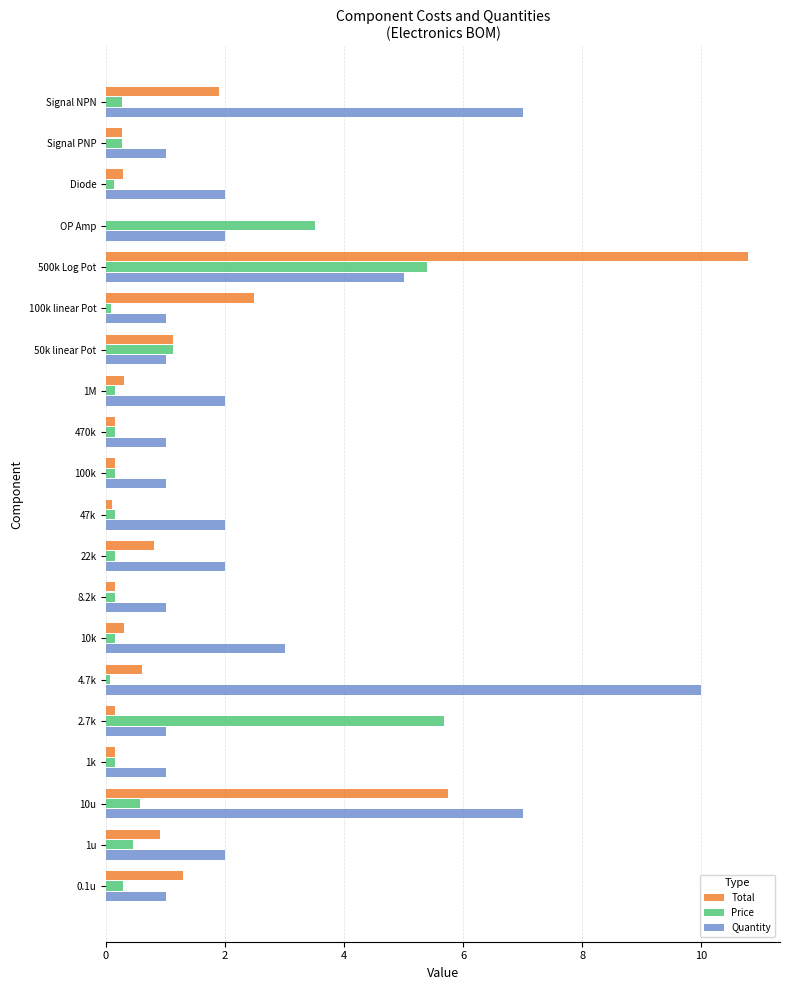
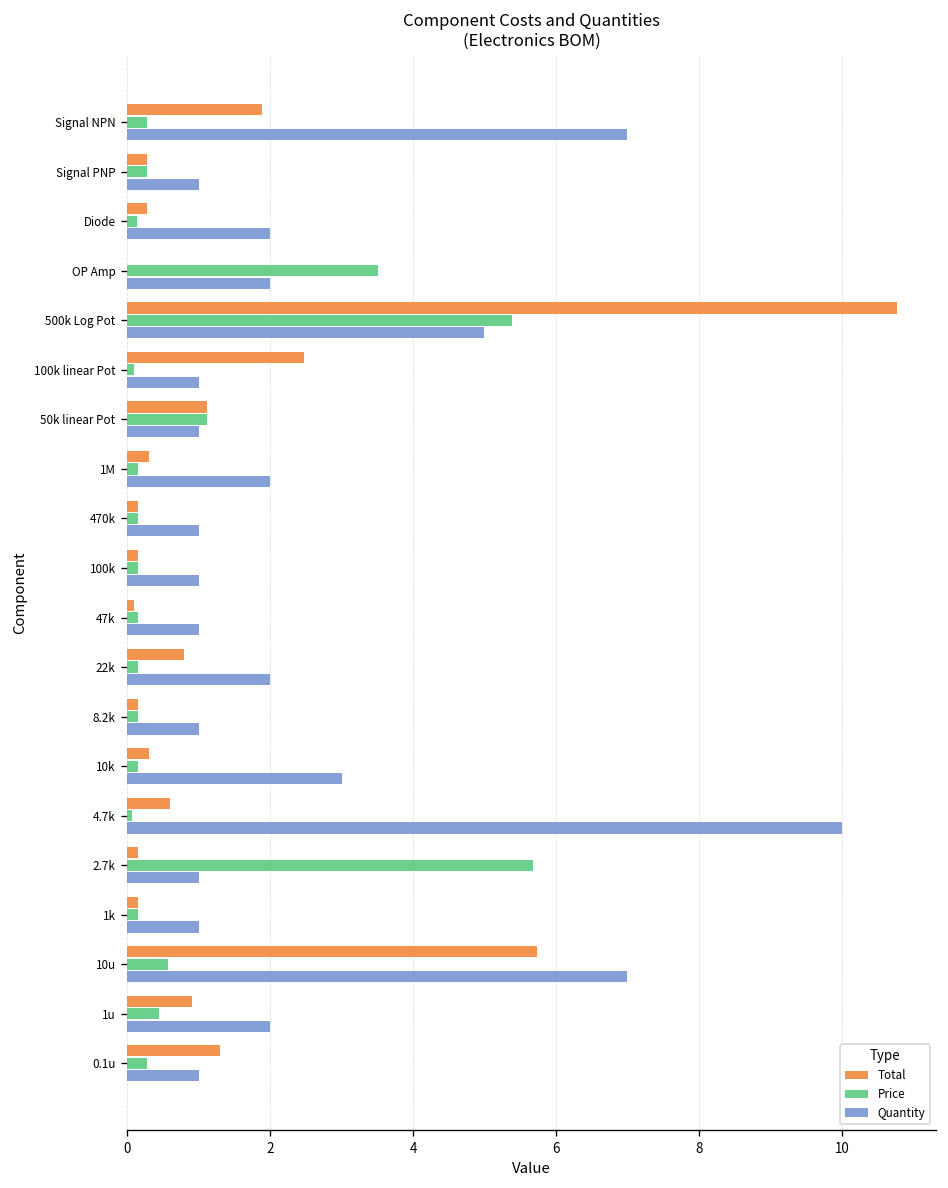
  {
    "Total": {
      "Signal NPN": 1.9,
      "Signal PNP": 0.3,
      "Diode": 0.3,
      "OP Amp": 0,
      "500k Log Pot": 10.8,
      "100k linear Pot": 2.5,
      "50k linear Pot": 1.1,
      "1M": 0.3,
      "470k": 0.2,
      "100k": 0.2,
      "47k": 0.1,
      "22k": 0.8,
      "8.2k": 0.2,
      "10k": 0.3,
      "4.7k": 0.6,
      "2.7k": 0.2,
      "1k": 0.2,
      "10u": 5.7,
      "1u": 0.9,
      "0.1u": 1.3
    },
    "Price": {
      "Signal NPN": 0.3,
      "Signal PNP": 0.3,
      "Diode": 0.1,
      "OP Amp": 3.5,
      "500k Log Pot": 5.4,
      "100k linear Pot": 0.1,
      "50k linear Pot": 1.1,
      "1M": 0.2,
      "470k": 0.2,
      "100k": 0.2,
      "47k": 0.2,
      "22k": 0.2,
      "8.2k": 0.2,
      "10k": 0.2,
      "4.7k": 0.1,
      "2.7k": 5.7,
      "1k": 0.2,
      "10u": 0.6,
      "1u": 0.5,
      "0.1u": 0.3
    },
    "Quantity": {
      "Signal NPN": 7,
      "Signal PNP": 1,
      "Diode": 2,
      "OP Amp": 2,
      "500k Log Pot": 5,
      "100k linear Pot": 1,
      "50k linear Pot": 1,
      "1M": 2,
      "470k": 1,
      "100k": 1,
-     "47k": 2,
+     "47k": 1,
      "22k": 2,
      "8.2k": 1,
      "10k": 3,
      "4.7k": 10,
      "2.7k": 1,
      "1k": 1,
      "10u": 7,
      "1u": 2,
      "0.1u": 1
    }
  }
